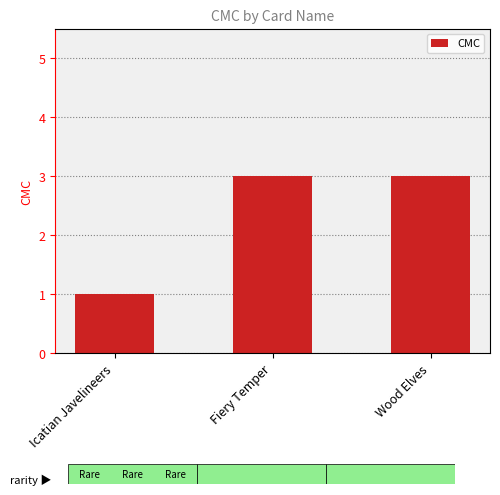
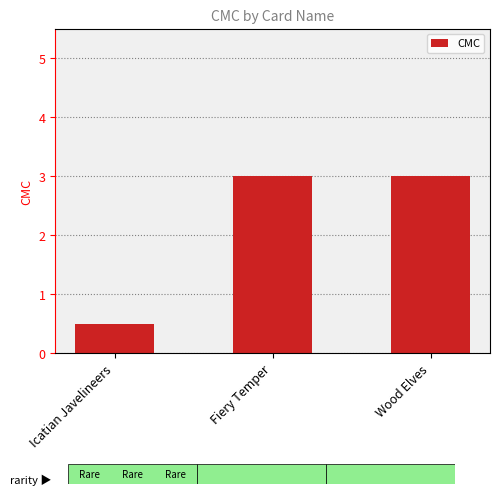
  {
-   "Icatian Javelineers": 1.0,
+   "Icatian Javelineers": 0.5,
    "Fiery Temper": 3.0,
    "Wood Elves": 3.0
  }
